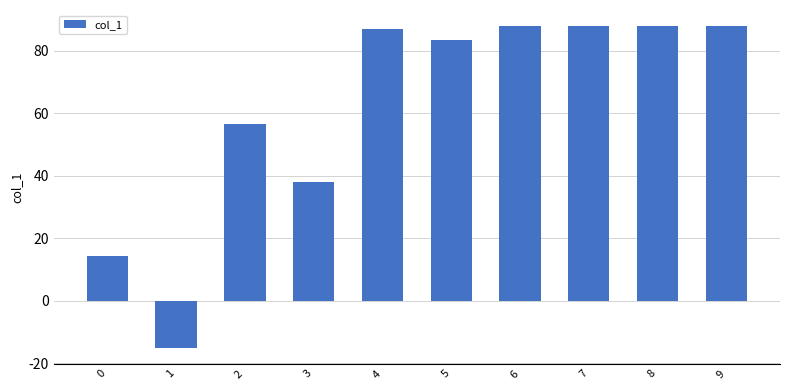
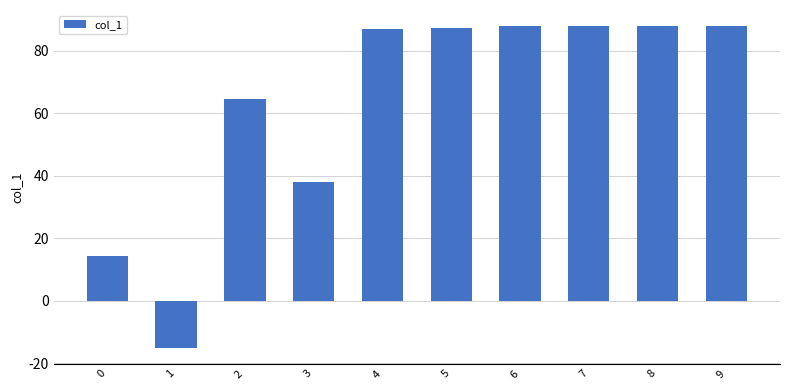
  {
    "0": 14,
    "1": -15,
-   "2": 57,
+   "2": 65,
    "3": 38,
    "4": 87,
-   "5": 83,
+   "5": 87,
    "6": 88,
    "7": 88,
    "8": 88,
    "9": 88
  }
